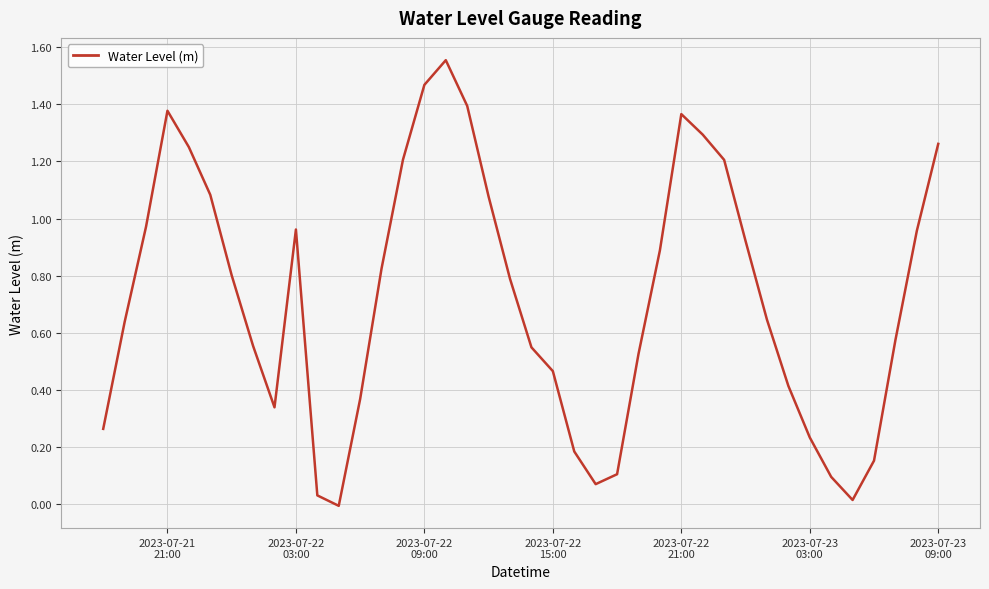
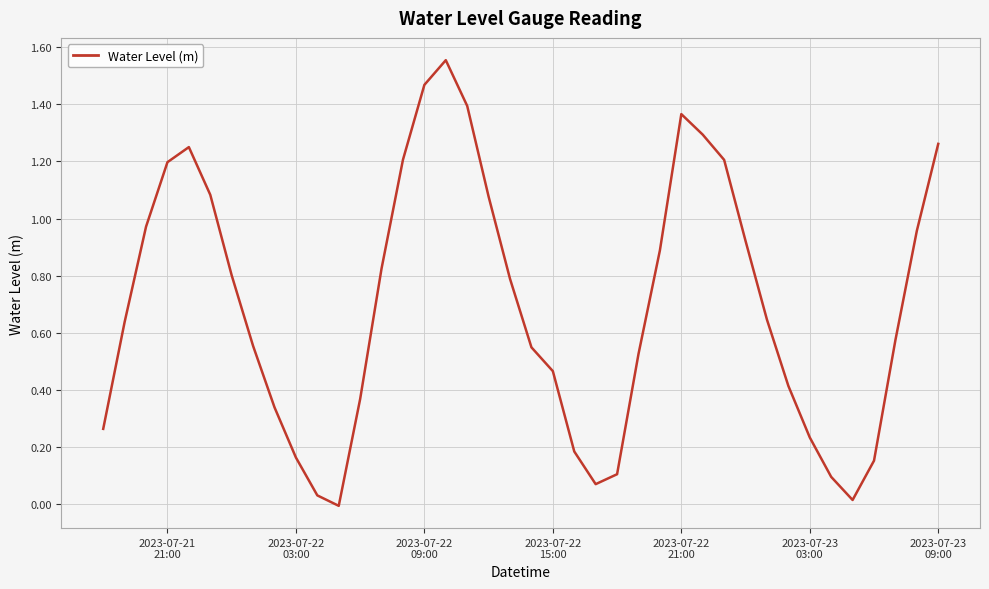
  {
-   "2023-07-21 21:00": 1.38,
-   "2023-07-22 03:00": 0.96,
+   "2023-07-21 21:00": 1.20,
+   "2023-07-22 03:00": 0.16,
    "2023-07-22 09:00": 1.47,
    "2023-07-22 15:00": 0.47,
    "2023-07-22 21:00": 1.37,
    "2023-07-23 03:00": 0.23,
    "2023-07-23 09:00": 1.26
  }
